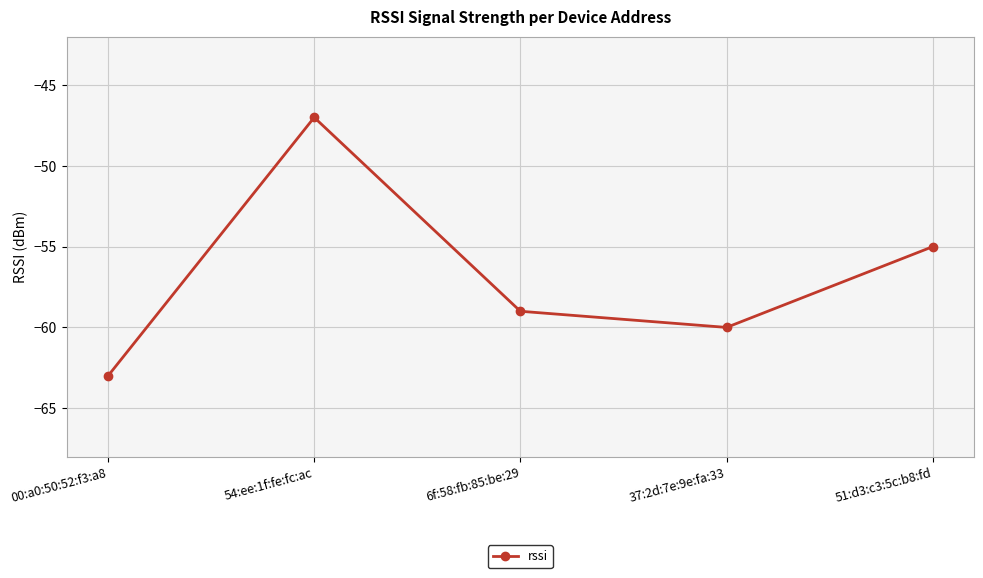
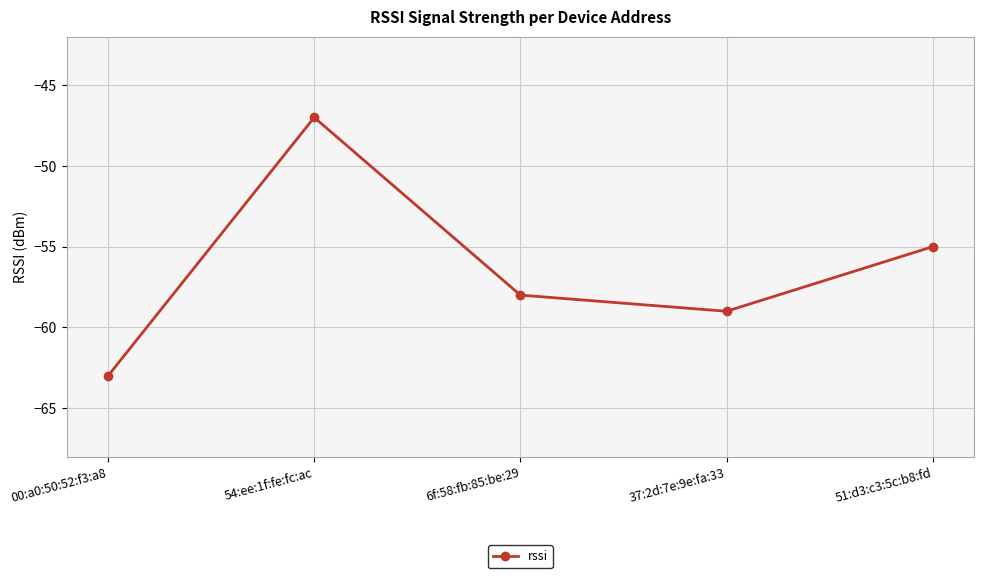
  {
    "00:a0:50:52:f3:a8": -63,
    "54:ee:1f:fe:fc:ac": -47,
-   "6f:58:fb:85:be:29": -59,
-   "37:2d:7e:9e:fa:33": -60,
+   "6f:58:fb:85:be:29": -58,
+   "37:2d:7e:9e:fa:33": -59,
    "51:d3:c3:5c:b8:fd": -55
  }
